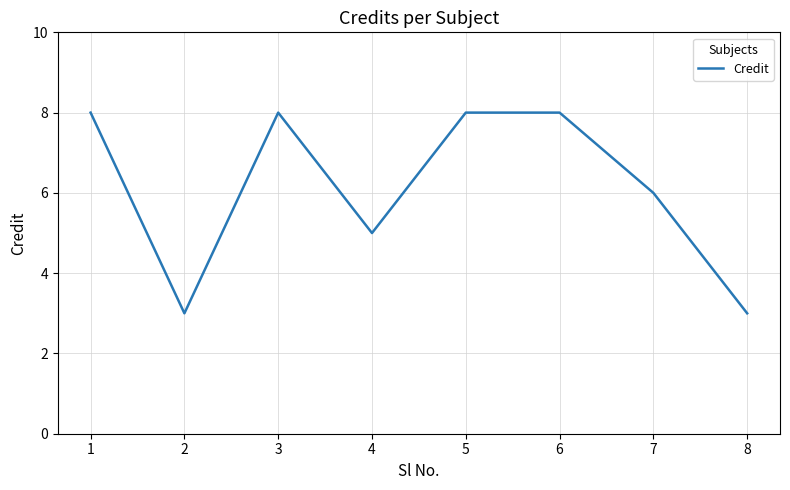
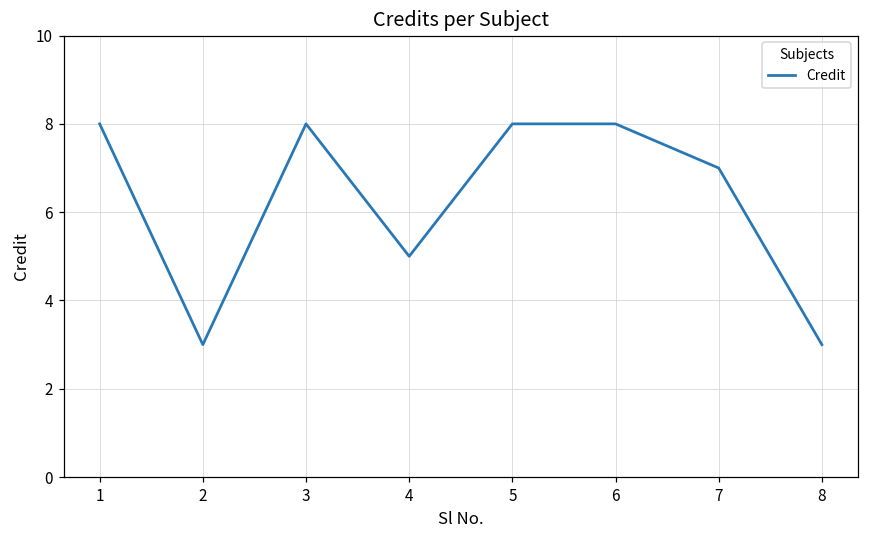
  {
    "1": 8,
    "2": 3,
    "3": 8,
    "4": 5,
    "5": 8,
    "6": 8,
-   "7": 6,
+   "7": 7,
    "8": 3
  }
